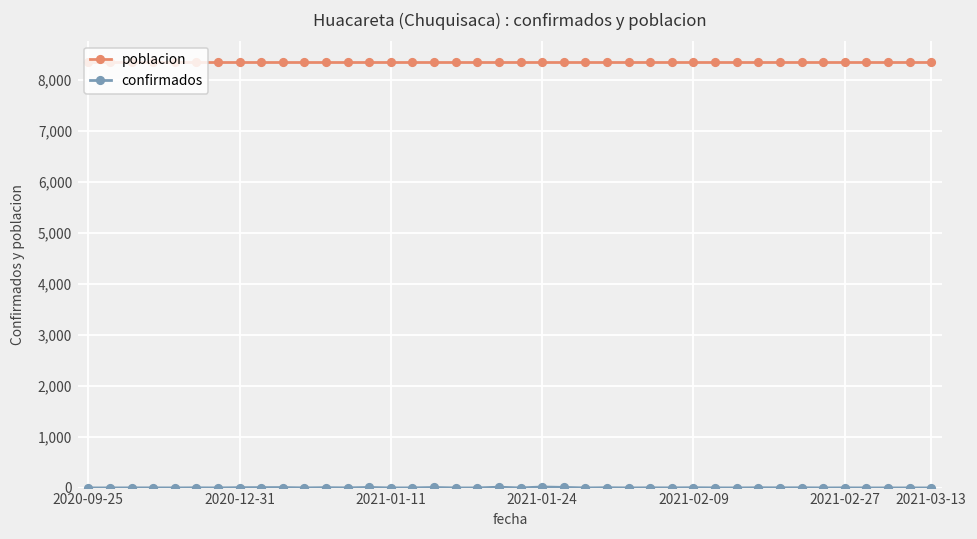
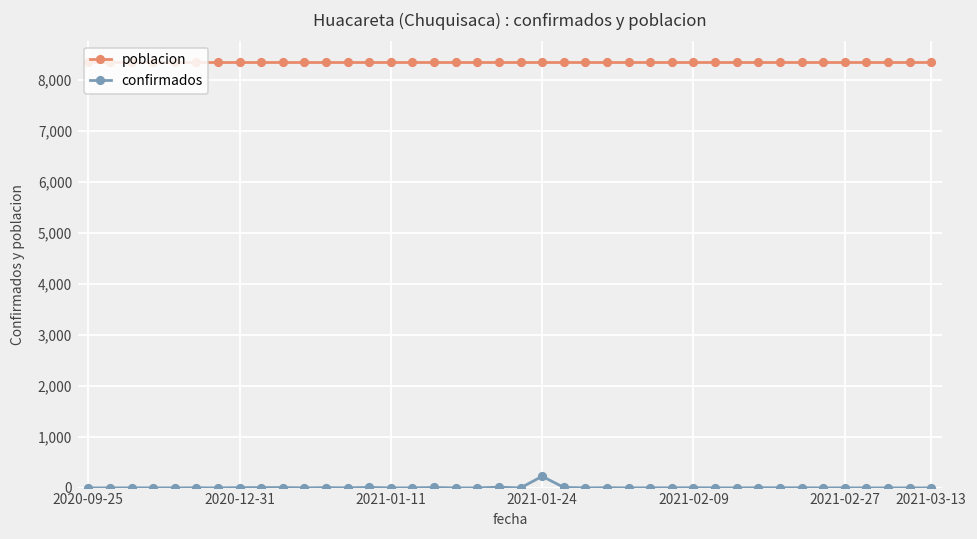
  {
    "poblacion": {
      "2020-12-31": "8,400",
      "2021-01-11": "8,400",
      "2021-01-24": "8,400",
      "2021-02-09": "8,400",
      "2021-02-27": "8,400",
      "2021-03-13": "8,400"
    },
    "confirmados": {
      "2020-09-25": "0",
      "2020-12-31": "0",
      "2021-01-11": "0",
-     "2021-01-24": "0",
+     "2021-01-24": "200",
      "2021-02-09": "0",
      "2021-02-27": "0",
      "2021-03-13": "0"
    }
  }
